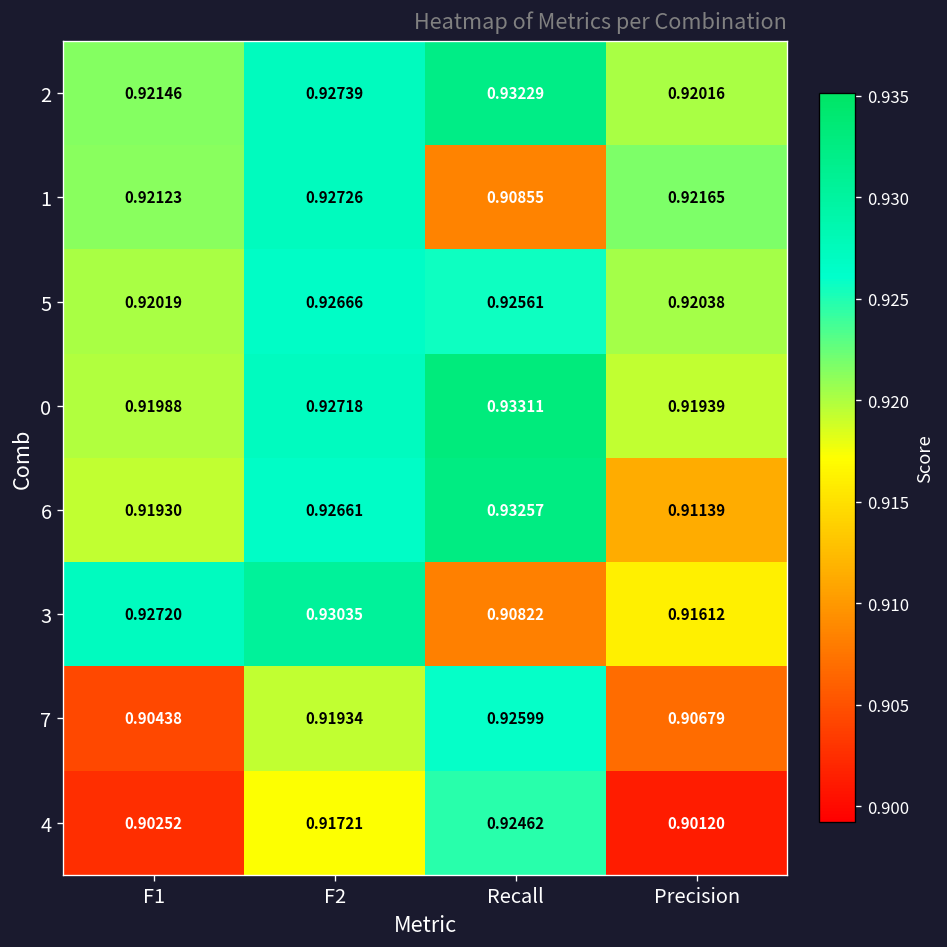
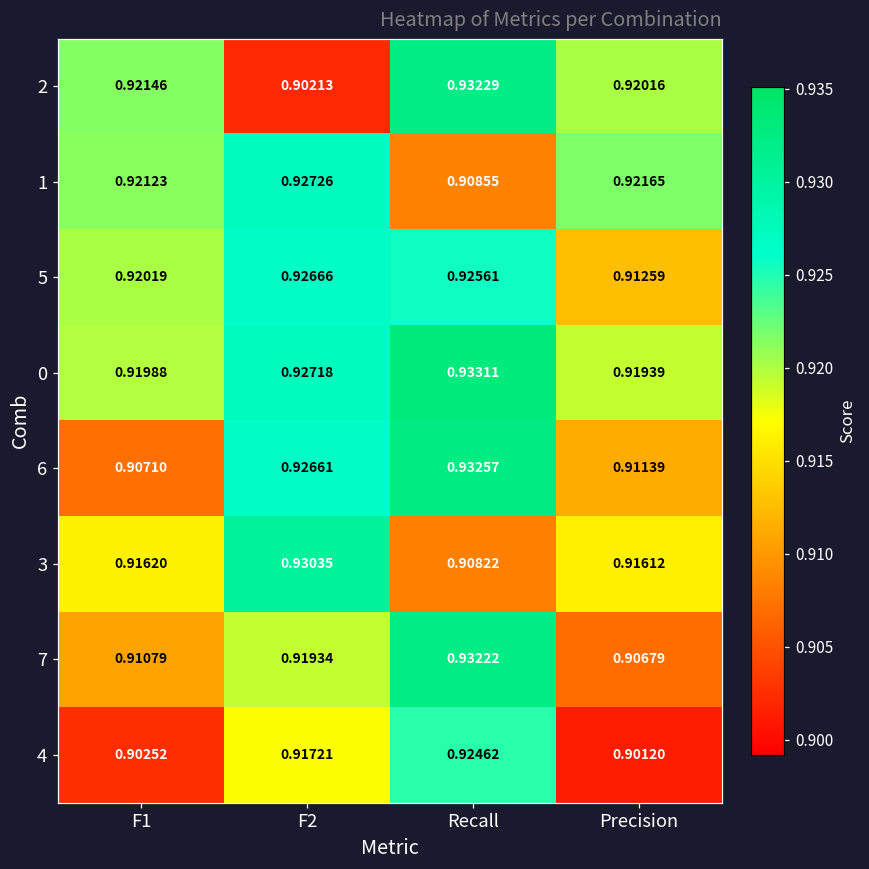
  {
    "2": {
      "F1": 0.92146,
-     "F2": 0.92739,
+     "F2": 0.90213,
      "Recall": 0.93229,
      "Precision": 0.92016
    },
    "1": {
      "F1": 0.92123,
      "F2": 0.92726,
      "Recall": 0.90855,
      "Precision": 0.92165
    },
    "5": {
      "F1": 0.92019,
      "F2": 0.92666,
      "Recall": 0.92561,
-     "Precision": 0.92038
+     "Precision": 0.91259
    },
    "0": {
      "F1": 0.91988,
      "F2": 0.92718,
      "Recall": 0.93311,
      "Precision": 0.91939
    },
    "6": {
-     "F1": 0.91930,
+     "F1": 0.90710,
      "F2": 0.92661,
      "Recall": 0.93257,
      "Precision": 0.91139
    },
    "3": {
-     "F1": 0.92720,
+     "F1": 0.91620,
      "F2": 0.93035,
      "Recall": 0.90822,
      "Precision": 0.91612
    },
    "7": {
-     "F1": 0.90438,
+     "F1": 0.91079,
      "F2": 0.91934,
-     "Recall": 0.92599,
+     "Recall": 0.93222,
      "Precision": 0.90679
    },
    "4": {
      "F1": 0.90252,
      "F2": 0.91721,
      "Recall": 0.92462,
      "Precision": 0.90120
    }
  }
